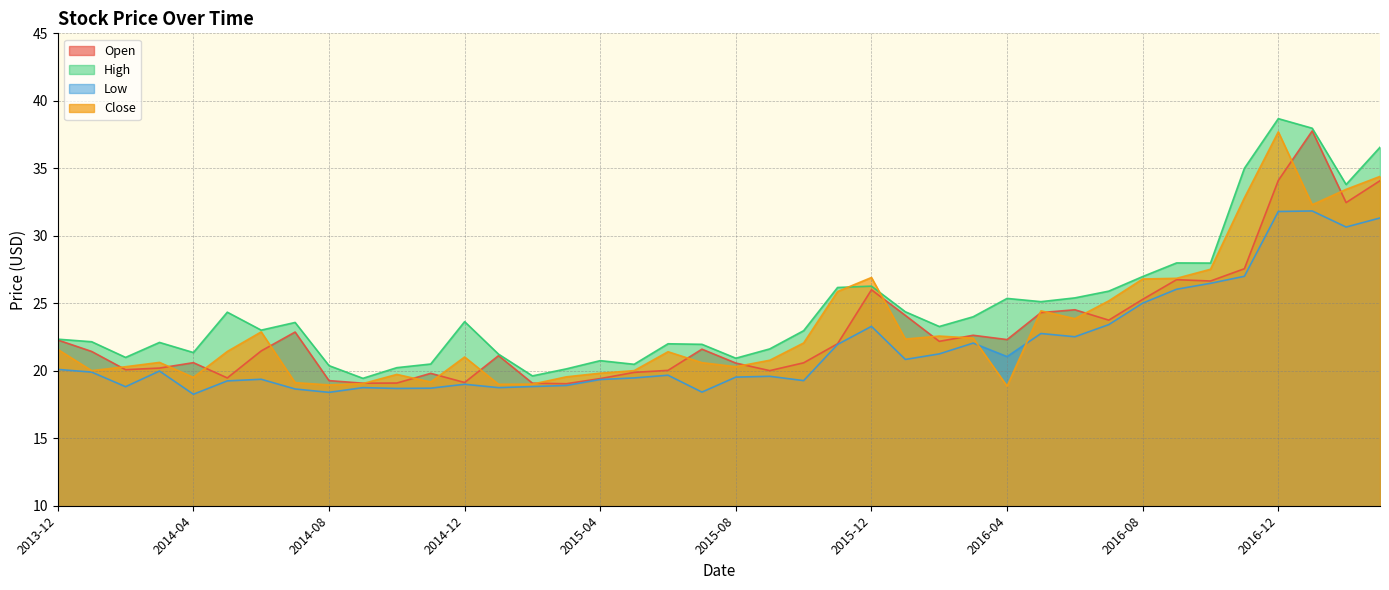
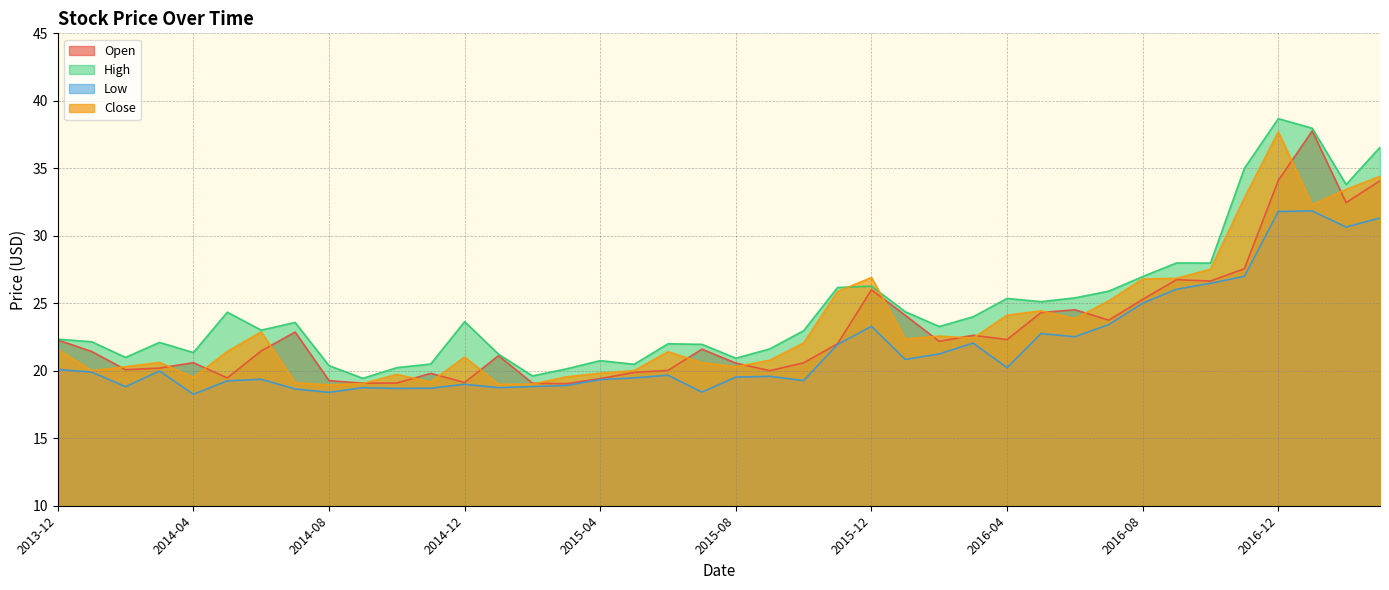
  {
    "Open": {
      "2014-04": 20.6,
      "2014-08": 19.3,
      "2015-08": 20.6,
      "2015-12": 26.0,
      "2016-04": 22.3,
      "2016-08": 25.3,
      "2016-12": 34.1
    },
    "High": {
      "2014-04": 21.4,
      "2014-08": 20.4,
      "2014-12": 23.6,
      "2015-04": 20.8,
      "2015-08": 20.9,
      "2015-12": 26.3,
      "2016-04": 25.4,
      "2016-12": 38.7
    },
    "Low": {
      "2013-12": 20.1,
      "2014-04": 18.3,
      "2014-08": 18.4,
      "2015-08": 19.5,
      "2015-12": 23.3,
-     "2016-04": 21.1,
+     "2016-04": 20.2,
      "2016-08": 25.0,
      "2016-12": 31.8
    },
    "Close": {
      "2013-12": 21.6,
      "2014-04": 19.5,
      "2014-08": 19.0,
      "2014-12": 21.0,
      "2015-04": 19.8,
      "2015-08": 20.3,
      "2015-12": 26.9,
-     "2016-04": 18.9,
+     "2016-04": 24.1,
      "2016-12": 37.7
    }
  }
